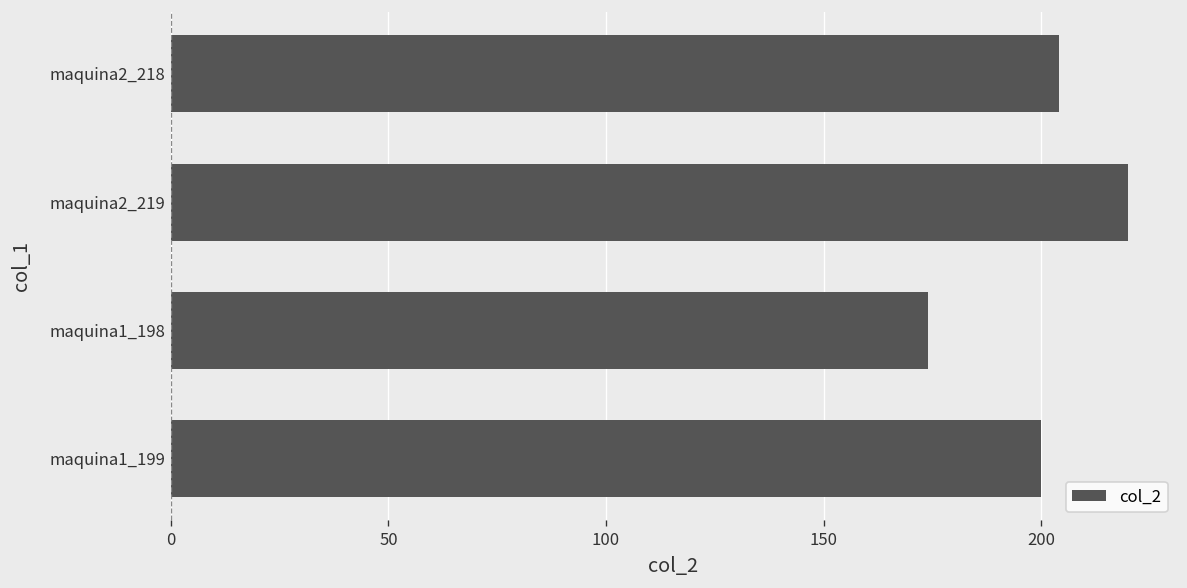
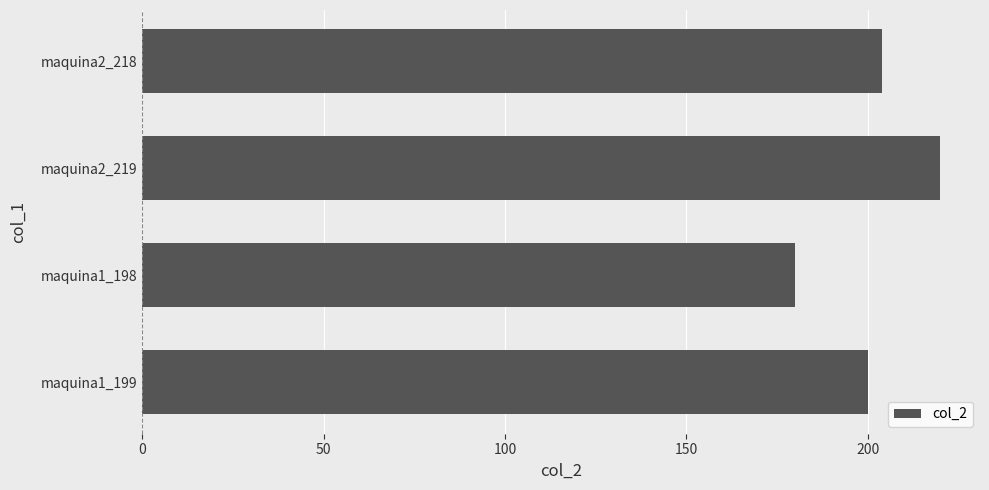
  {
    "maquina2_218": 204,
    "maquina2_219": 220,
-   "maquina1_198": 174,
+   "maquina1_198": 180,
    "maquina1_199": 200
  }
